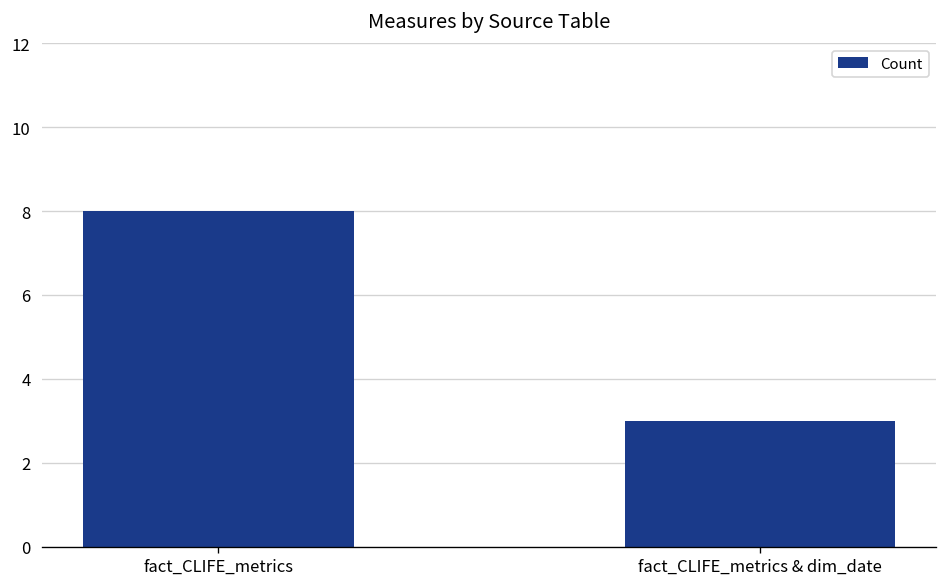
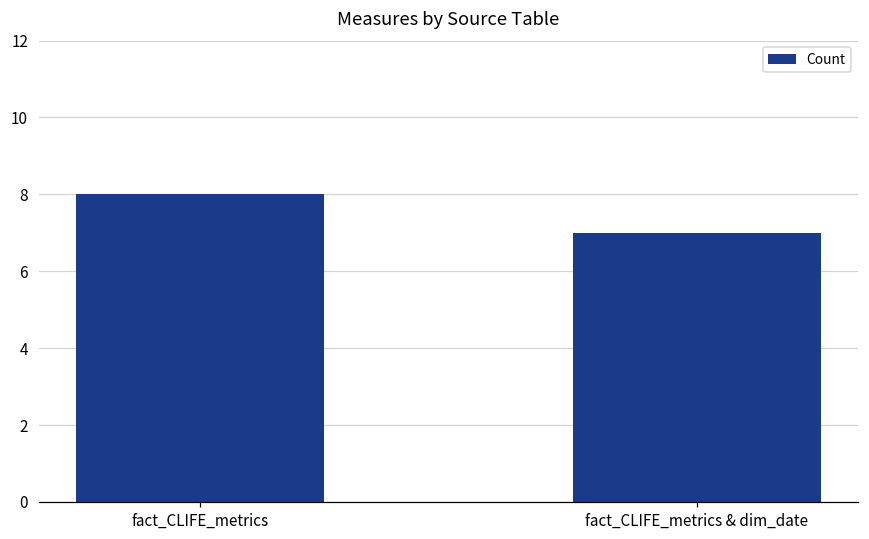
  {
    "fact_CLIFE_metrics": 8,
-   "fact_CLIFE_metrics & dim_date": 3
+   "fact_CLIFE_metrics & dim_date": 7
  }
